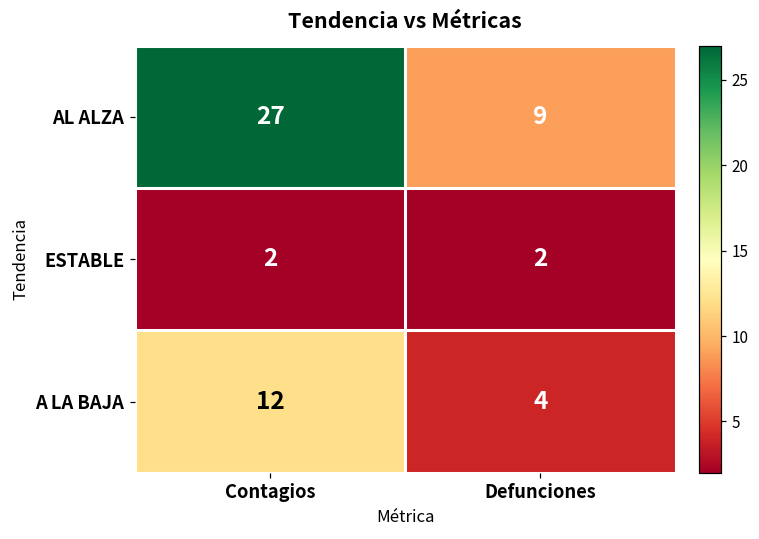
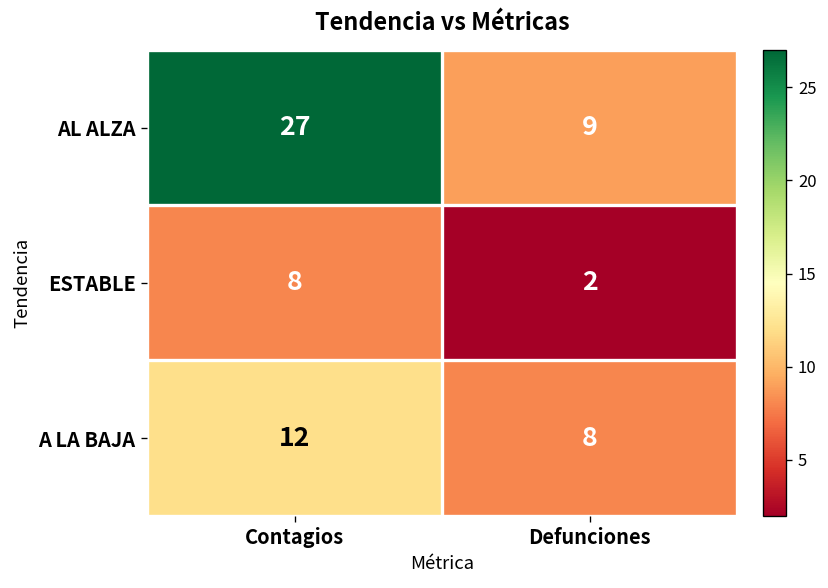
  {
    "AL ALZA": {
      "Contagios": 27,
      "Defunciones": 9
    },
    "ESTABLE": {
-     "Contagios": 2,
+     "Contagios": 8,
      "Defunciones": 2
    },
    "A LA BAJA": {
      "Contagios": 12,
-     "Defunciones": 4
+     "Defunciones": 8
    }
  }
